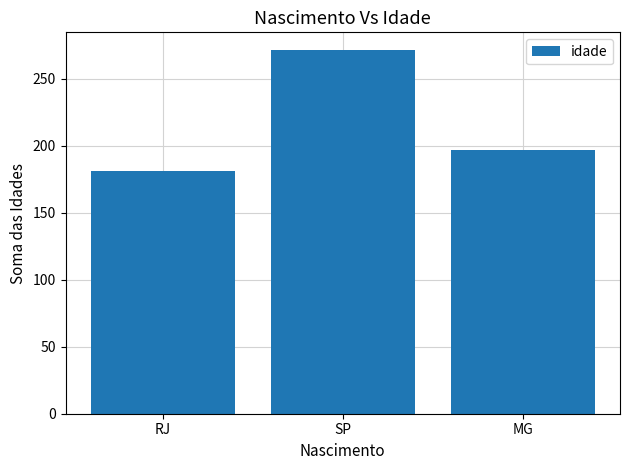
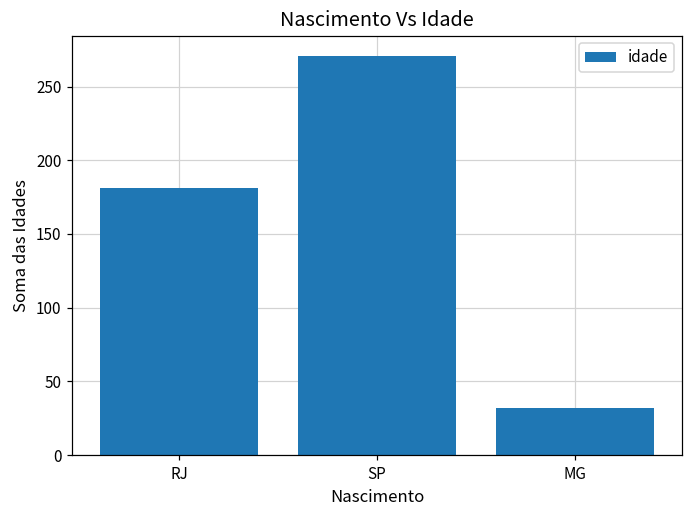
  {
    "RJ": 181,
    "SP": 271,
-   "MG": 197
+   "MG": 32
  }
